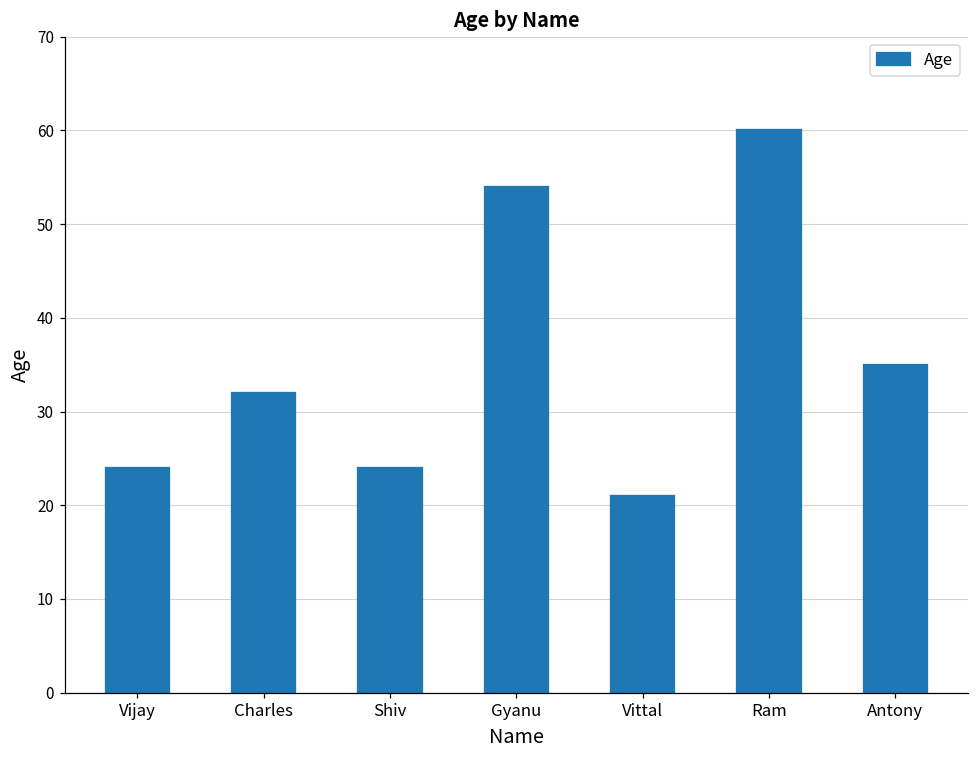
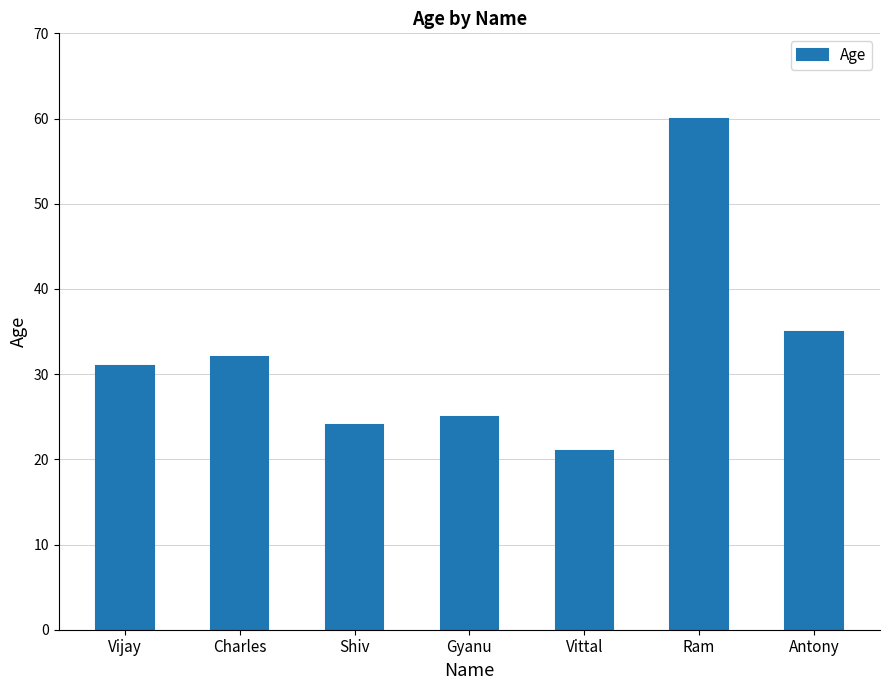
  {
-   "Vijay": 24,
+   "Vijay": 31,
    "Charles": 32,
    "Shiv": 24,
-   "Gyanu": 54,
+   "Gyanu": 25,
    "Vittal": 21,
    "Ram": 60,
    "Antony": 35
  }
